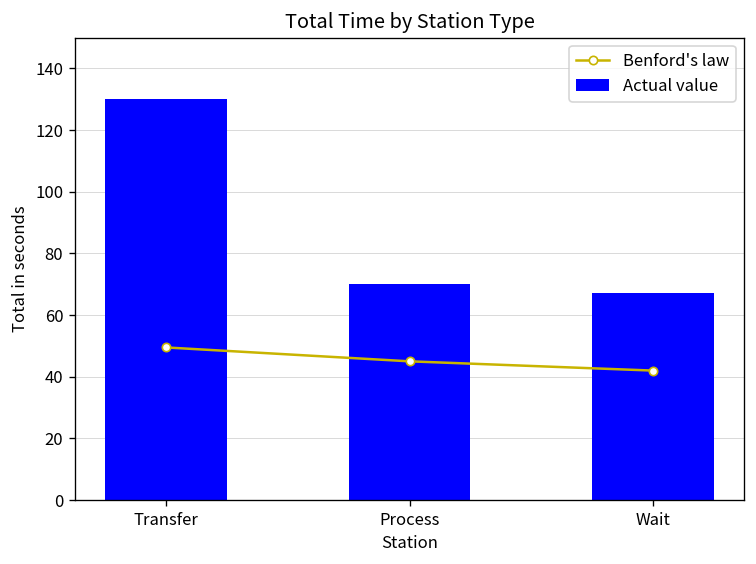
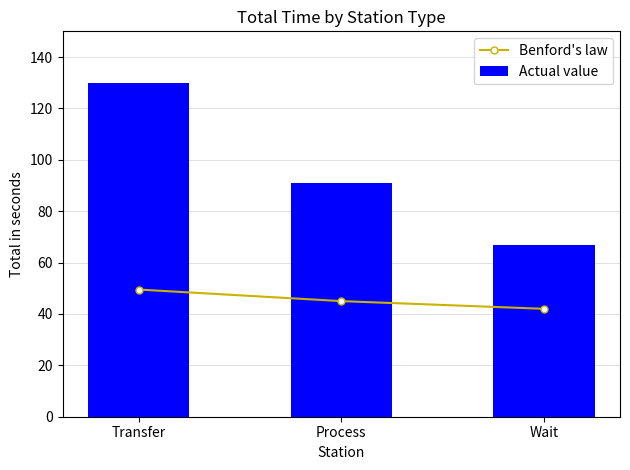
  {
    "Benford's law": {
      "Transfer": 50,
      "Process": 45,
      "Wait": 42
    },
    "Actual value": {
      "Transfer": 130,
-     "Process": 70,
+     "Process": 91,
      "Wait": 67
    }
  }
